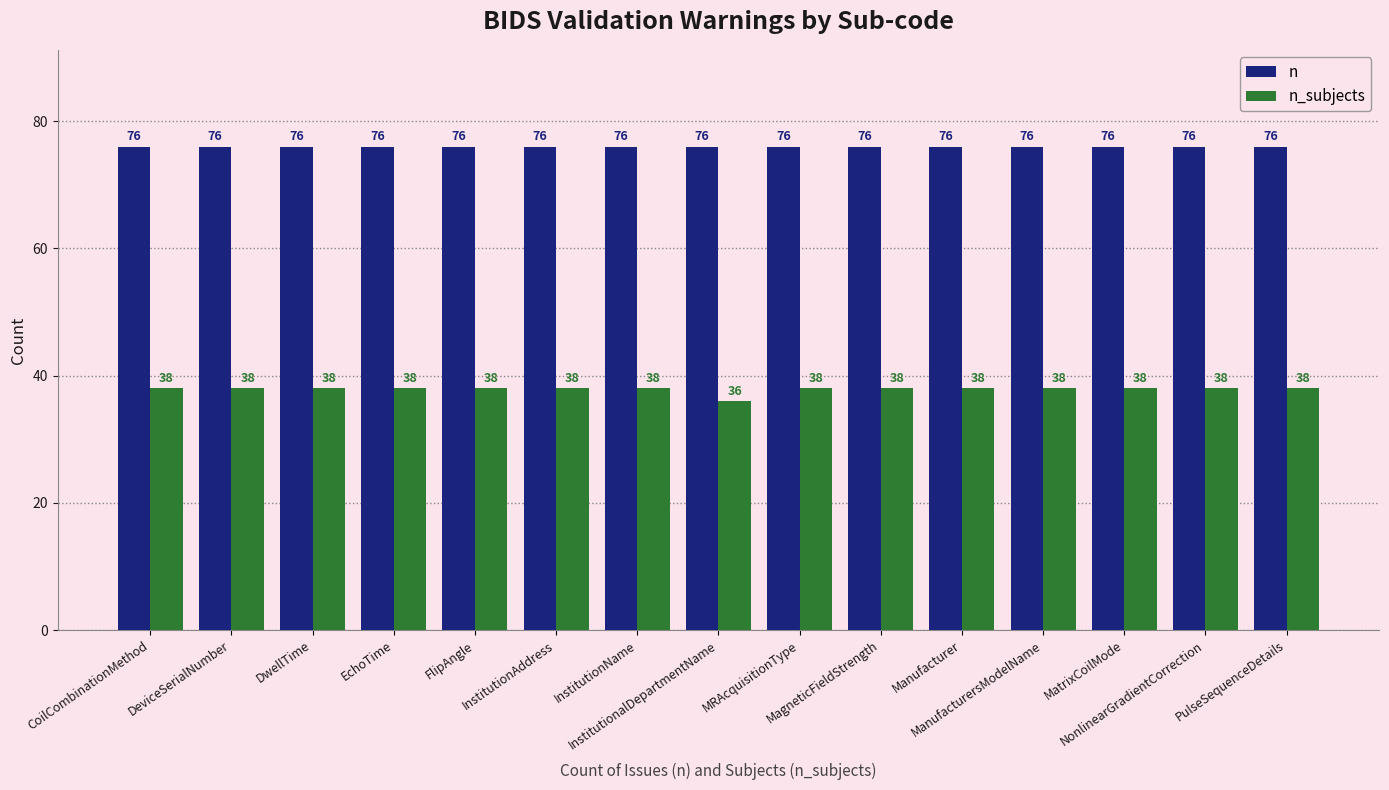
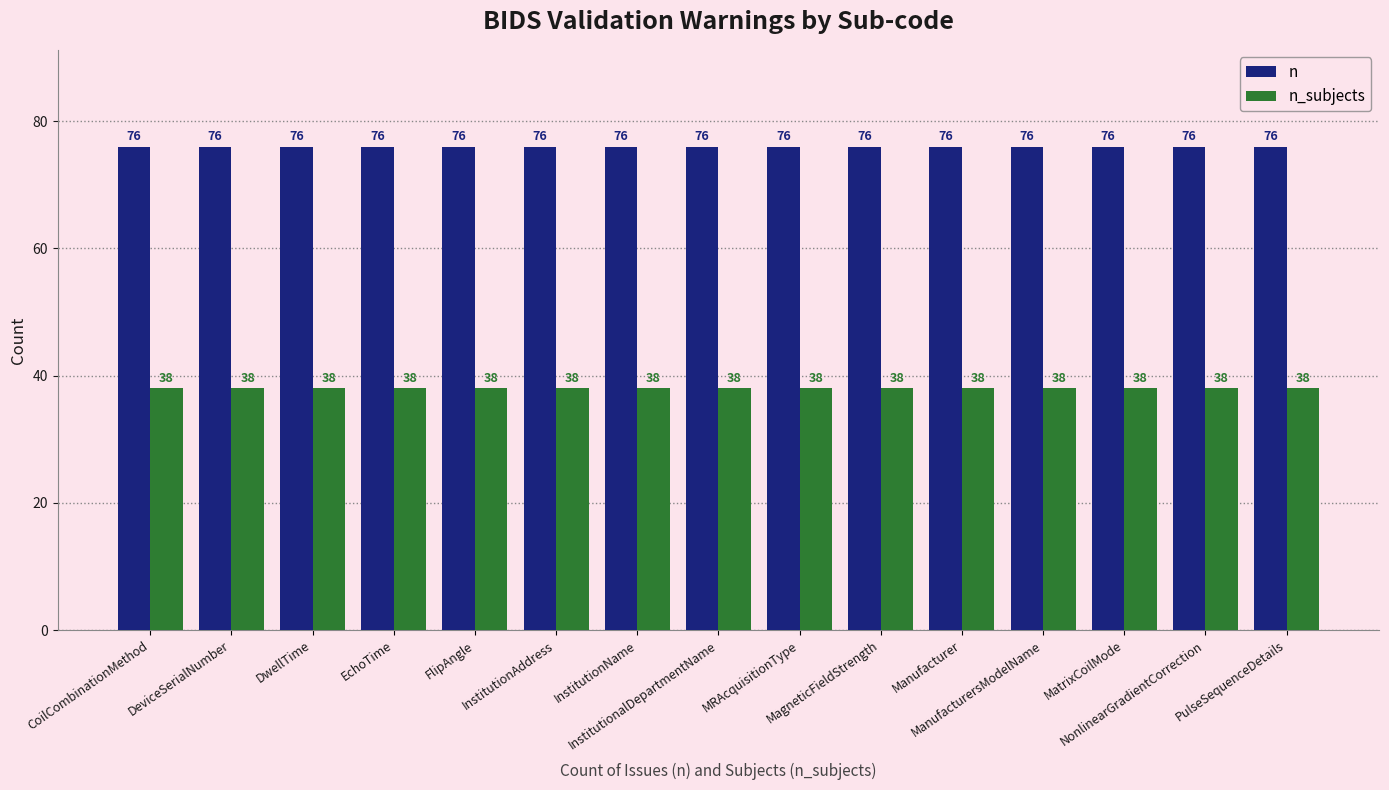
  {
    "n": {
      "CoilCombinationMethod": 76,
      "DeviceSerialNumber": 76,
      "DwellTime": 76,
      "EchoTime": 76,
      "FlipAngle": 76,
      "InstitutionAddress": 76,
      "InstitutionName": 76,
      "InstitutionalDepartmentName": 76,
      "MRAcquisitionType": 76,
      "MagneticFieldStrength": 76,
      "Manufacturer": 76,
      "ManufacturersModelName": 76,
      "MatrixCoilMode": 76,
      "NonlinearGradientCorrection": 76,
      "PulseSequenceDetails": 76
    },
    "n_subjects": {
      "CoilCombinationMethod": 38,
      "DeviceSerialNumber": 38,
      "DwellTime": 38,
      "EchoTime": 38,
      "FlipAngle": 38,
      "InstitutionAddress": 38,
      "InstitutionName": 38,
-     "InstitutionalDepartmentName": 36,
+     "InstitutionalDepartmentName": 38,
      "MRAcquisitionType": 38,
      "MagneticFieldStrength": 38,
      "Manufacturer": 38,
      "ManufacturersModelName": 38,
      "MatrixCoilMode": 38,
      "NonlinearGradientCorrection": 38,
      "PulseSequenceDetails": 38
    }
  }
